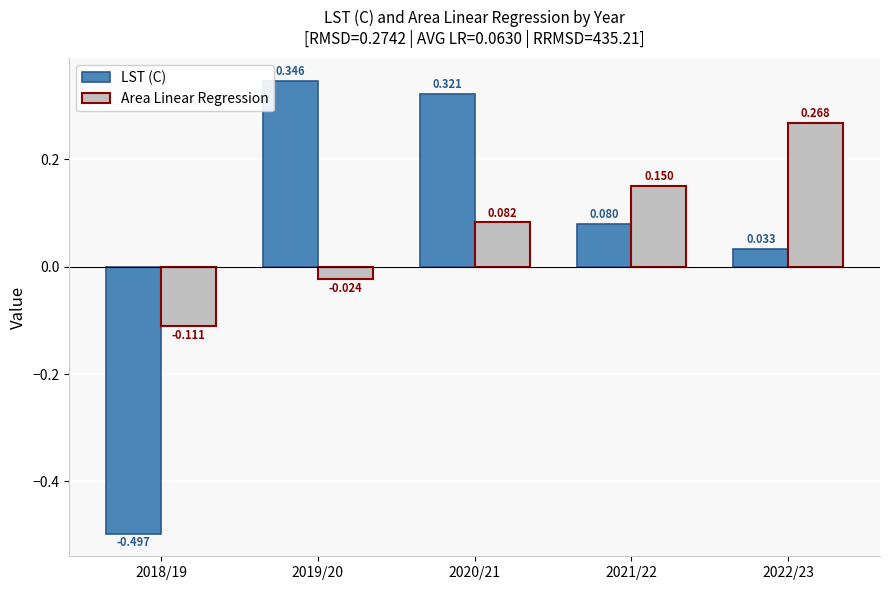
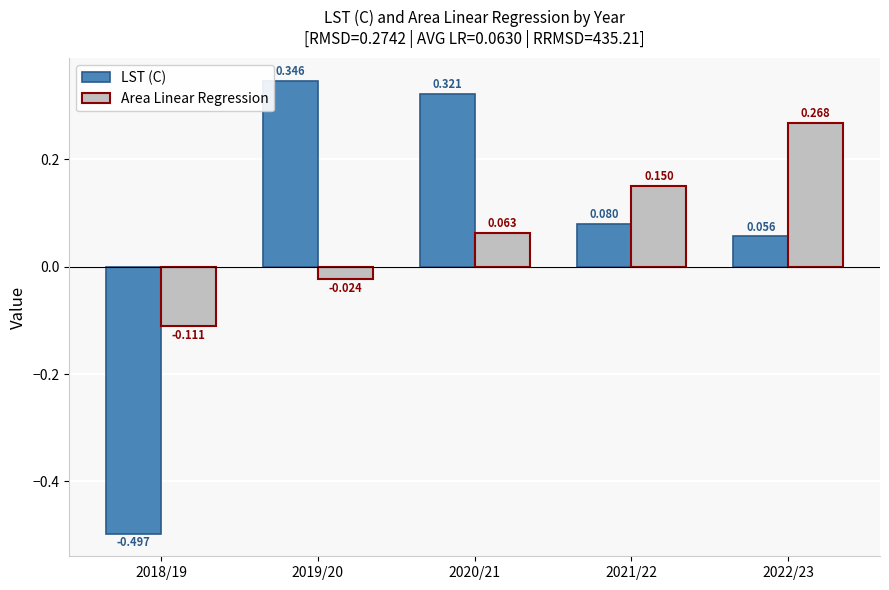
  {
    "LST (C)": {
      "2018/19": -0.497,
      "2019/20": 0.346,
      "2020/21": 0.321,
      "2021/22": 0.080,
-     "2022/23": 0.033
+     "2022/23": 0.056
    },
    "Area Linear Regression": {
      "2018/19": -0.111,
      "2019/20": -0.024,
-     "2020/21": 0.082,
+     "2020/21": 0.063,
      "2021/22": 0.150,
      "2022/23": 0.268
    }
  }
